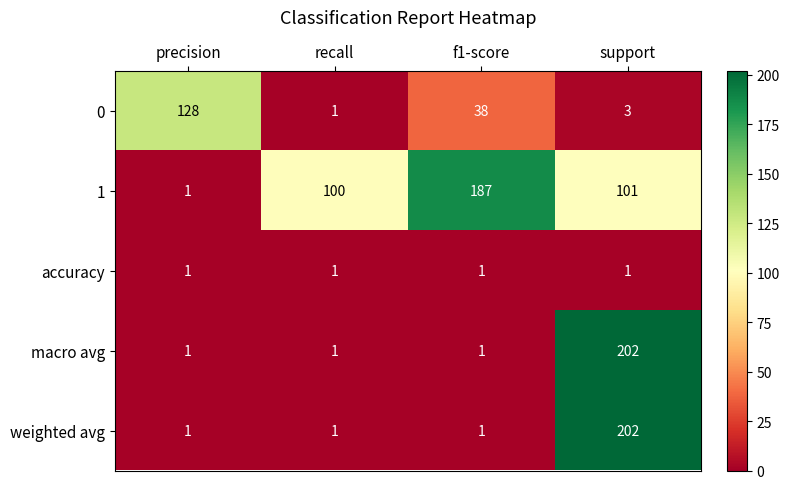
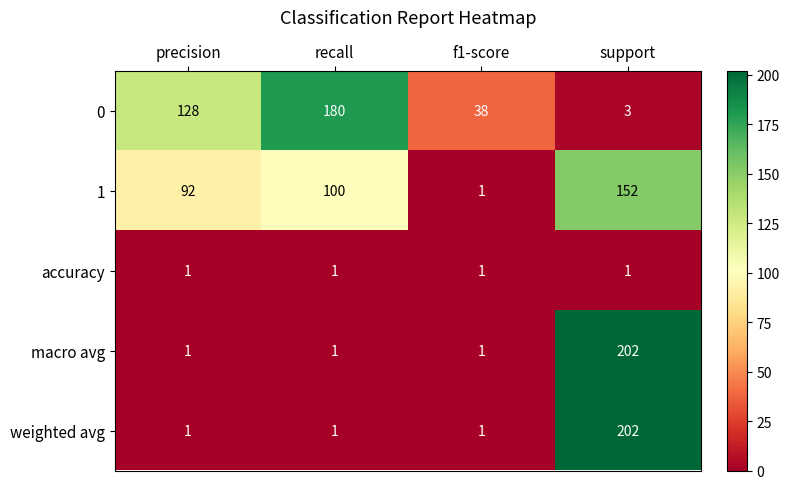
  {
    "0": {
      "precision": 128,
-     "recall": 1,
+     "recall": 180,
      "f1-score": 38,
      "support": 3
    },
    "1": {
-     "precision": 1,
+     "precision": 92,
      "recall": 100,
-     "f1-score": 187,
-     "support": 101
+     "f1-score": 1,
+     "support": 152
    },
    "accuracy": {
      "precision": 1,
      "recall": 1,
      "f1-score": 1,
      "support": 1
    },
    "macro avg": {
      "precision": 1,
      "recall": 1,
      "f1-score": 1,
      "support": 202
    },
    "weighted avg": {
      "precision": 1,
      "recall": 1,
      "f1-score": 1,
      "support": 202
    }
  }
